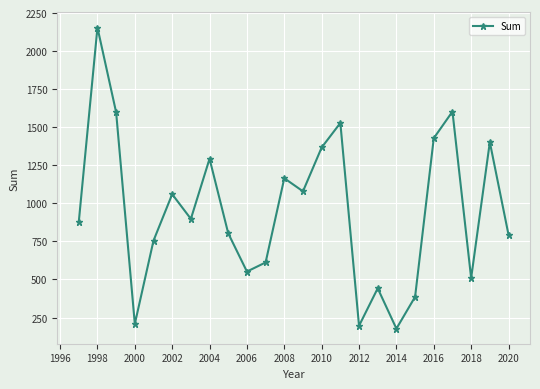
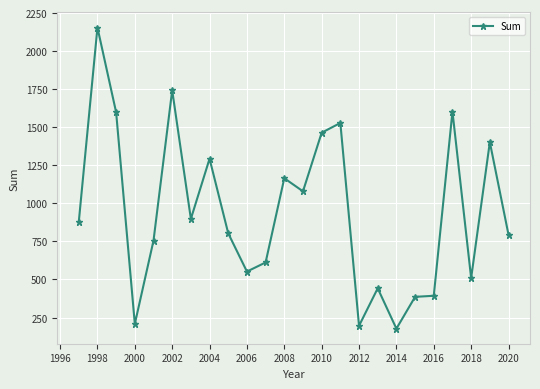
  {
    "1998": 2160,
    "2000": 210,
-   "2002": 1060,
+   "2002": 1740,
    "2004": 1290,
    "2006": 550,
    "2008": 1170,
-   "2010": 1370,
+   "2010": 1460,
    "2012": 200,
    "2014": 180,
-   "2016": 1430,
+   "2016": 390,
    "2018": 510,
    "2020": 790
  }
